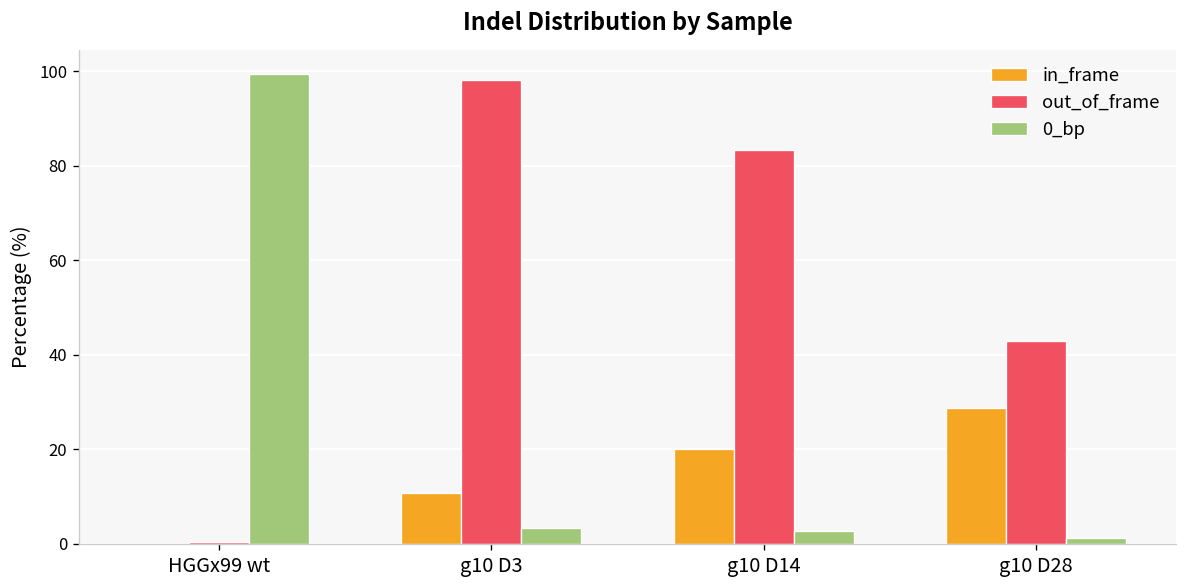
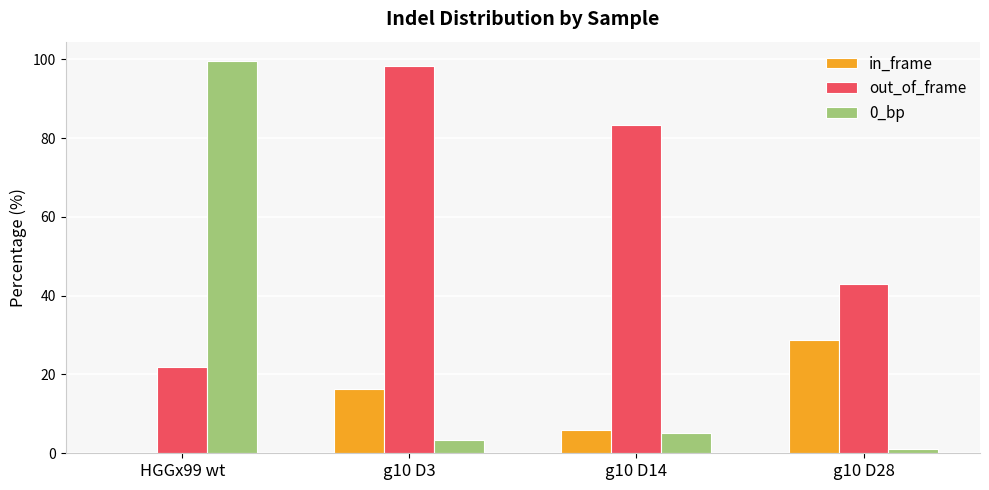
  {
    "in_frame": {
      "HGGx99 wt": 0,
-     "g10 D3": 11,
-     "g10 D14": 20,
+     "g10 D3": 16,
+     "g10 D14": 6,
      "g10 D28": 29
    },
    "out_of_frame": {
-     "HGGx99 wt": 1,
+     "HGGx99 wt": 22,
      "g10 D3": 98,
      "g10 D14": 83,
      "g10 D28": 43
    },
    "0_bp": {
      "HGGx99 wt": 99,
      "g10 D3": 3,
-     "g10 D14": 3,
+     "g10 D14": 5,
      "g10 D28": 1
    }
  }
